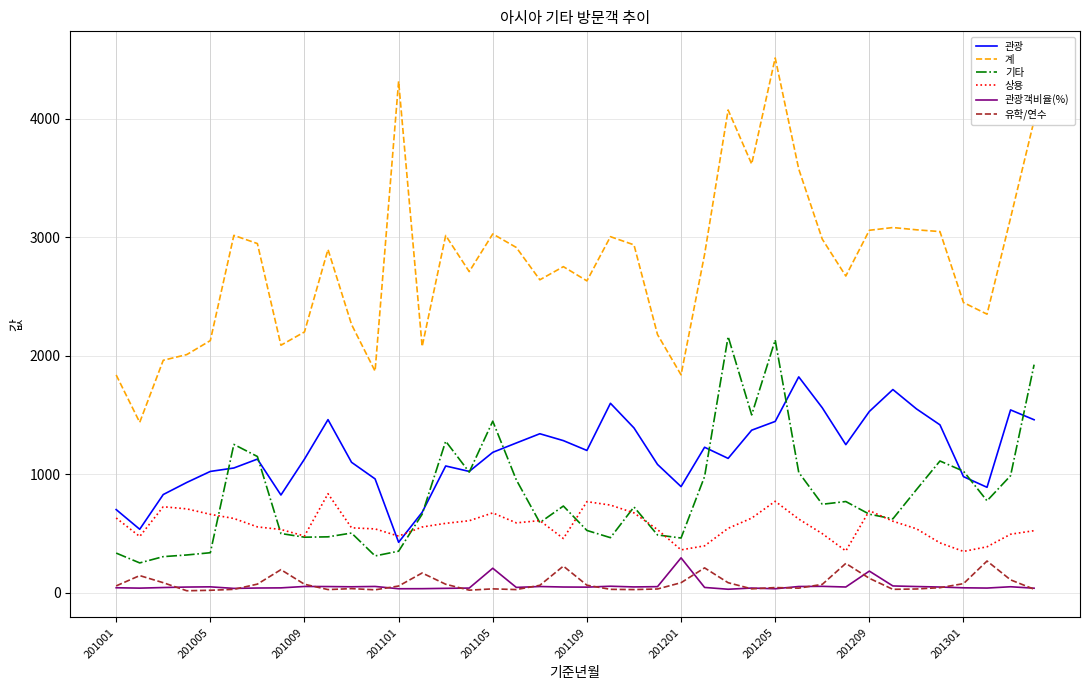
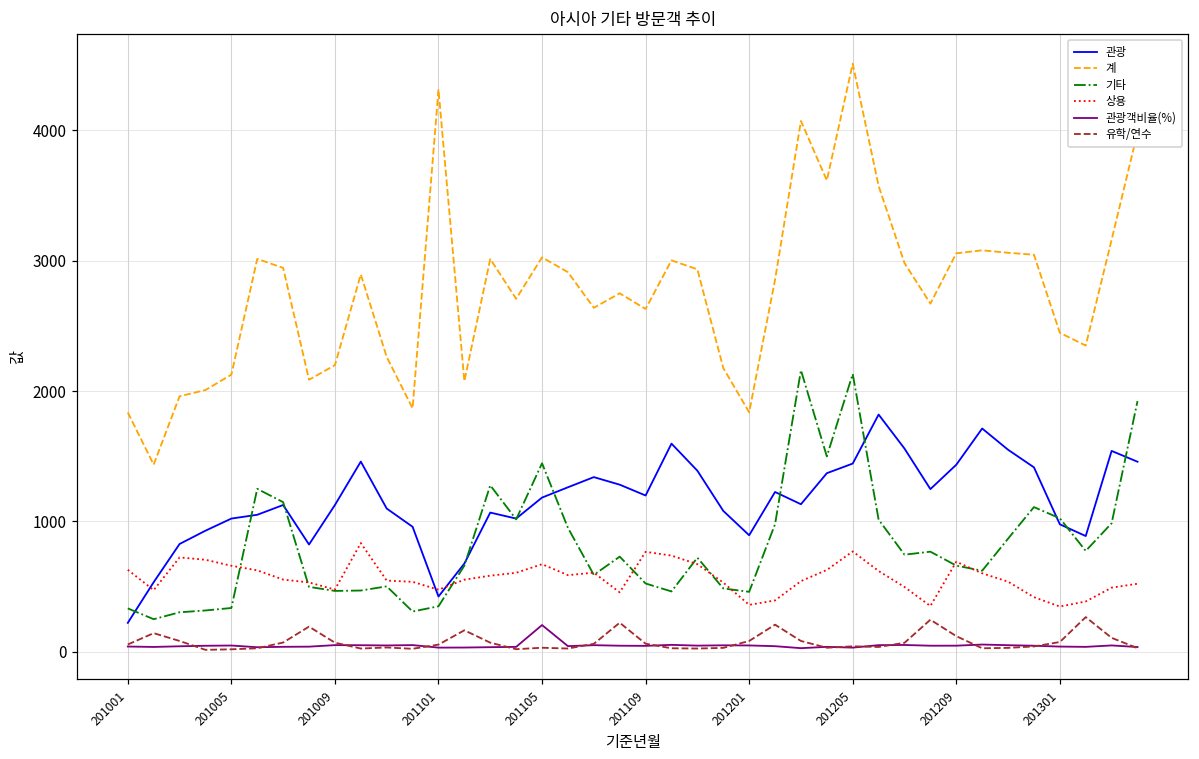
  {
    "관광": {
-     "201001": 700,
+     "201001": 220,
      "201005": 1020,
      "201009": 1130,
      "201101": 420,
      "201105": 1180,
      "201109": 1200,
      "201201": 890,
      "201205": 1440,
-     "201209": 1530,
+     "201209": 1440,
      "201301": 980
    },
    "계": {
      "201001": 1840,
      "201005": 2130,
      "201009": 2200,
      "201101": 4310,
      "201105": 3030,
      "201109": 2630,
      "201201": 1840,
      "201205": 4510,
      "201209": 3060,
      "201301": 2450
    },
    "기타": {
      "201001": 330,
      "201005": 340,
      "201101": 350,
      "201105": 1450,
      "201109": 520,
      "201201": 460,
      "201205": 2130,
      "201209": 660,
      "201301": 1020
    },
    "상용": {
      "201001": 630,
      "201005": 660,
      "201101": 480,
      "201105": 670,
      "201109": 770,
      "201201": 360,
      "201205": 770,
      "201209": 690,
      "201301": 350
    },
    "관광객비율(%)": {
      "201005": 50,
      "201101": 30,
      "201105": 210,
-     "201201": 290,
-     "201209": 180,
+     "201201": 50,
+     "201209": 50,
      "201301": 40
    },
    "유학/연수": {
      "201005": 20,
      "201101": 60,
      "201105": 30,
      "201201": 80,
      "201209": 120,
      "201301": 80
    }
  }
